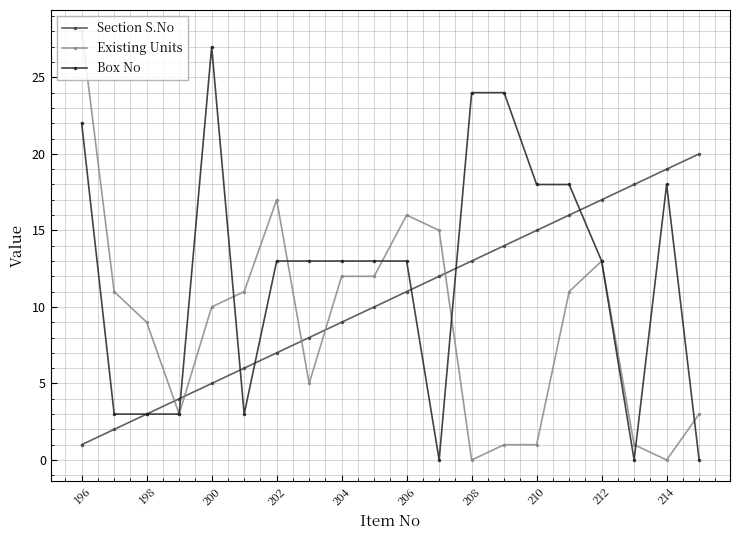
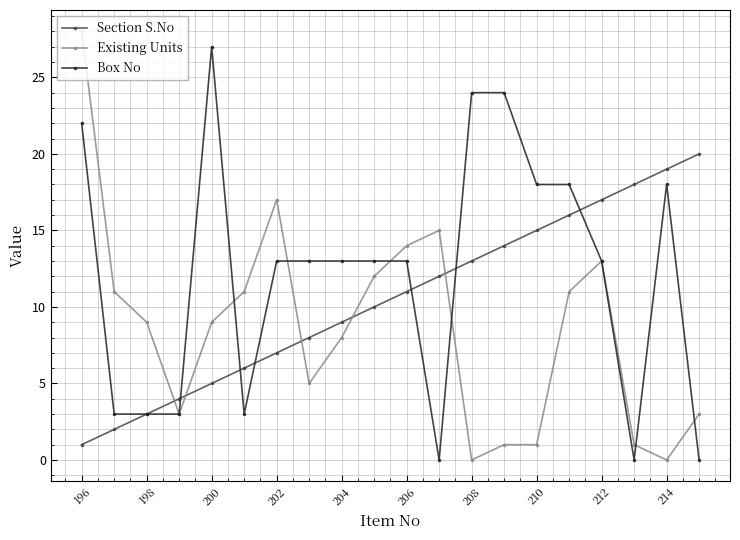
  {
    "Existing Units": {
      "198": 9,
-     "200": 10,
+     "200": 9,
      "202": 17,
-     "204": 12,
-     "206": 16,
+     "204": 8,
+     "206": 14,
      "208": 0,
      "210": 1,
      "214": 0
    }
  }
